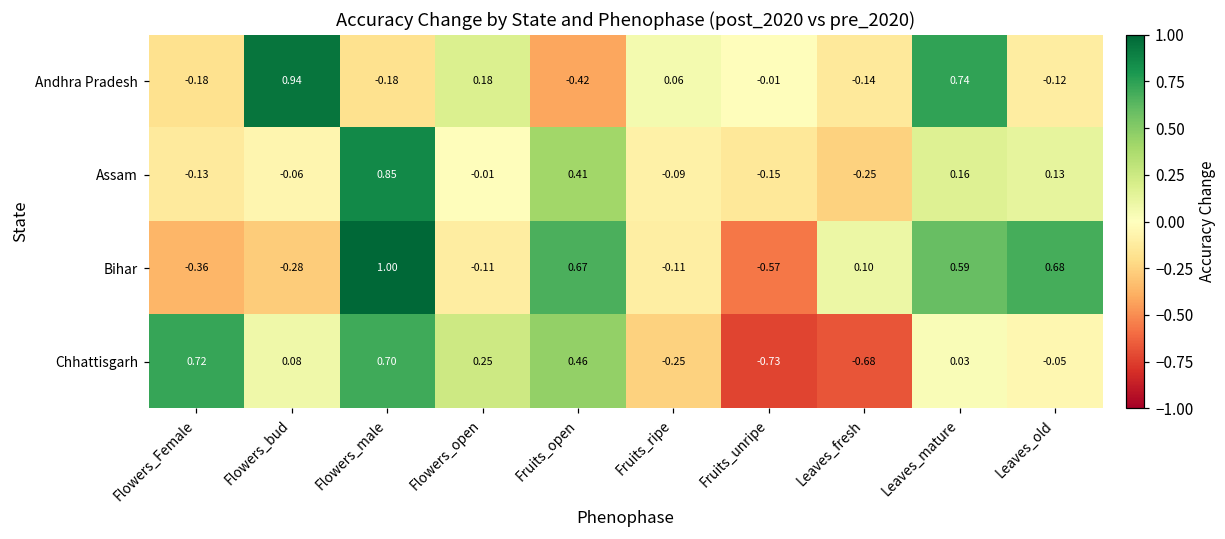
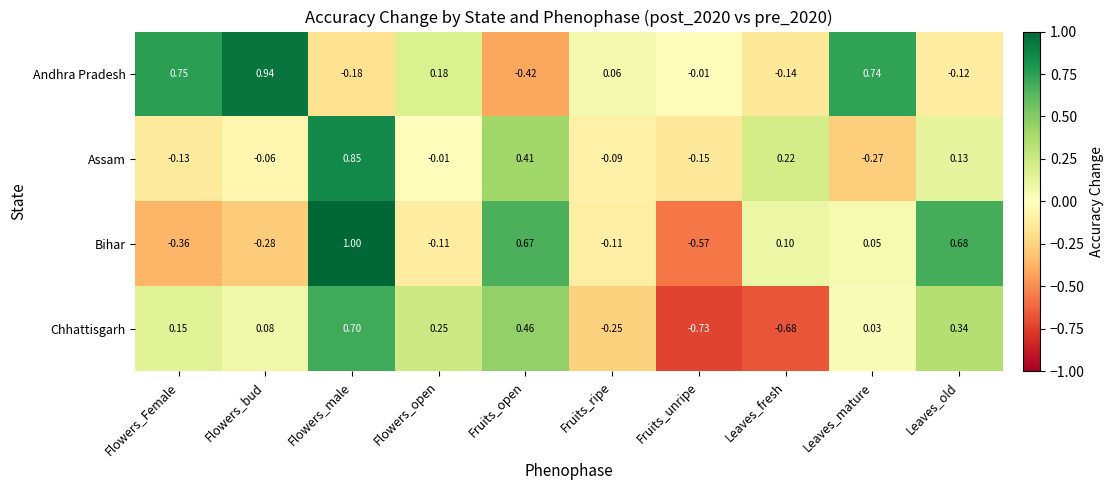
  {
    "Andhra Pradesh": {
-     "Flowers_Female": -0.18,
+     "Flowers_Female": 0.75,
      "Flowers_bud": 0.94,
      "Flowers_male": -0.18,
      "Flowers_open": 0.18,
      "Fruits_open": -0.42,
      "Fruits_ripe": 0.06,
      "Fruits_unripe": -0.01,
      "Leaves_fresh": -0.14,
      "Leaves_mature": 0.74,
      "Leaves_old": -0.12
    },
    "Assam": {
      "Flowers_Female": -0.13,
      "Flowers_bud": -0.06,
      "Flowers_male": 0.85,
      "Flowers_open": -0.01,
      "Fruits_open": 0.41,
      "Fruits_ripe": -0.09,
      "Fruits_unripe": -0.15,
-     "Leaves_fresh": -0.25,
-     "Leaves_mature": 0.16,
+     "Leaves_fresh": 0.22,
+     "Leaves_mature": -0.27,
      "Leaves_old": 0.13
    },
    "Bihar": {
      "Flowers_Female": -0.36,
      "Flowers_bud": -0.28,
      "Flowers_male": 1.00,
      "Flowers_open": -0.11,
      "Fruits_open": 0.67,
      "Fruits_ripe": -0.11,
      "Fruits_unripe": -0.57,
      "Leaves_fresh": 0.10,
-     "Leaves_mature": 0.59,
+     "Leaves_mature": 0.05,
      "Leaves_old": 0.68
    },
    "Chhattisgarh": {
-     "Flowers_Female": 0.72,
+     "Flowers_Female": 0.15,
      "Flowers_bud": 0.08,
      "Flowers_male": 0.70,
      "Flowers_open": 0.25,
      "Fruits_open": 0.46,
      "Fruits_ripe": -0.25,
      "Fruits_unripe": -0.73,
      "Leaves_fresh": -0.68,
      "Leaves_mature": 0.03,
-     "Leaves_old": -0.05
+     "Leaves_old": 0.34
    }
  }
